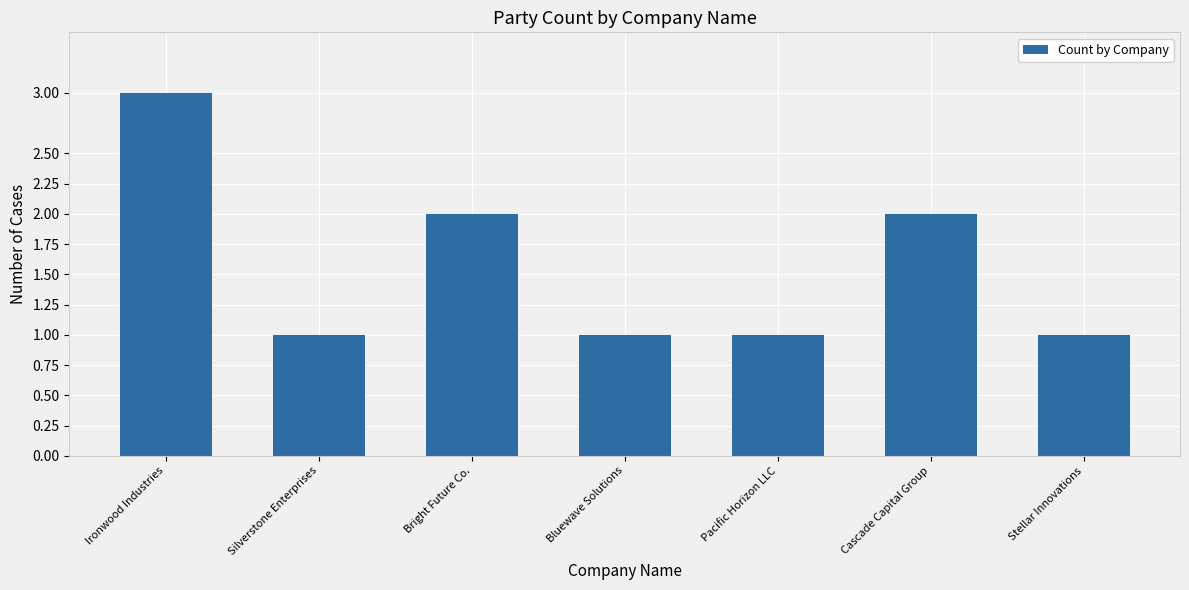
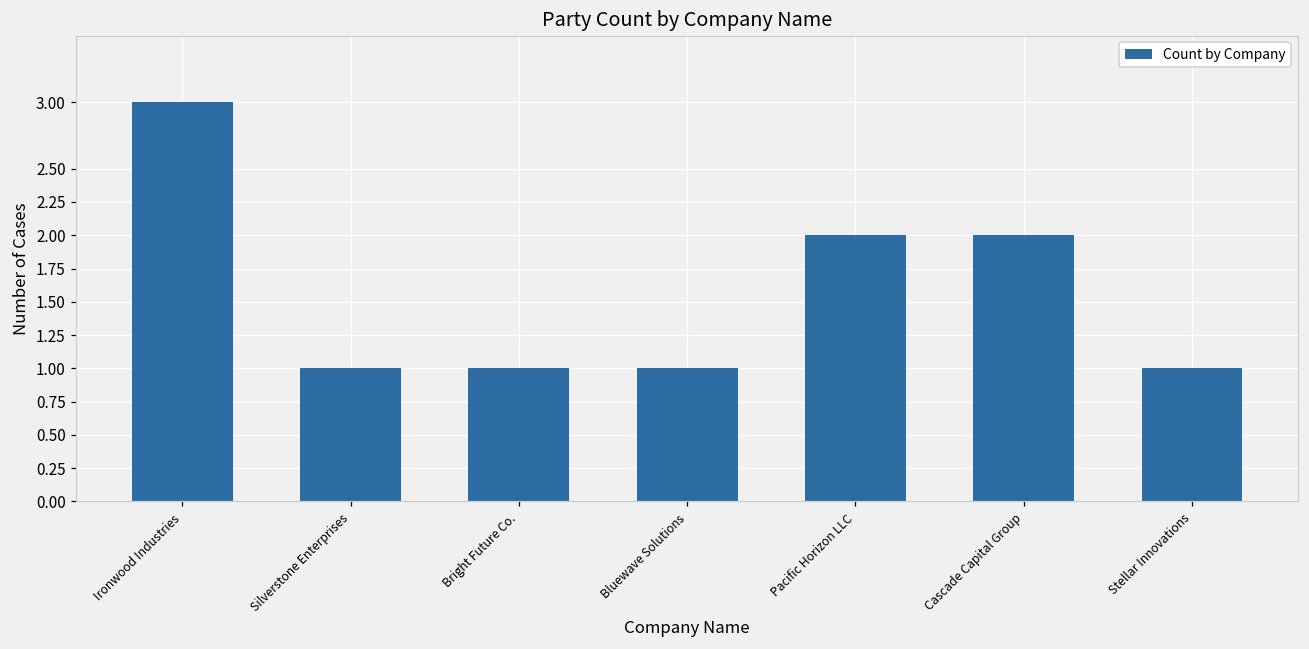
  {
    "Ironwood Industries": 3,
    "Silverstone Enterprises": 1,
-   "Bright Future Co.": 2,
+   "Bright Future Co.": 1,
    "Bluewave Solutions": 1,
-   "Pacific Horizon LLC": 1,
+   "Pacific Horizon LLC": 2,
    "Cascade Capital Group": 2,
    "Stellar Innovations": 1
  }
